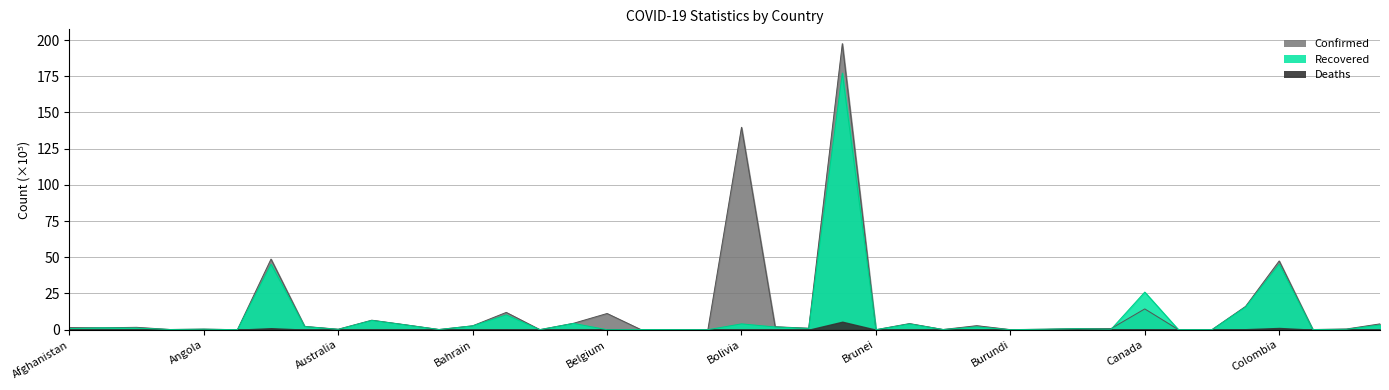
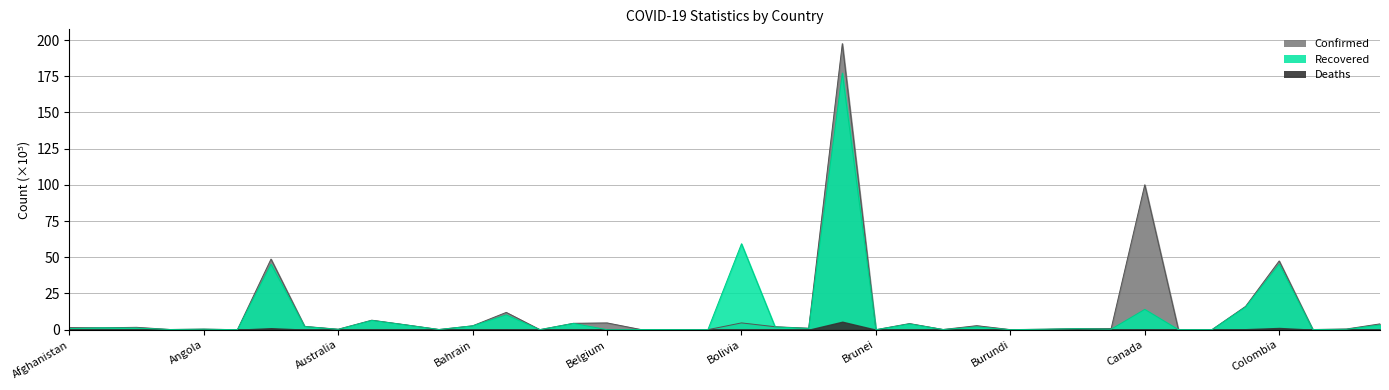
  {
    "Confirmed": {
-     "Belgium": 11,
-     "Bolivia": 140,
-     "Canada": 14,
+     "Belgium": 5,
+     "Bolivia": 5,
+     "Canada": 100,
      "Colombia": 47
    },
    "Recovered": {
-     "Bolivia": 4,
-     "Canada": 26,
+     "Bolivia": 59,
+     "Canada": 14,
      "Colombia": 45
    }
  }
